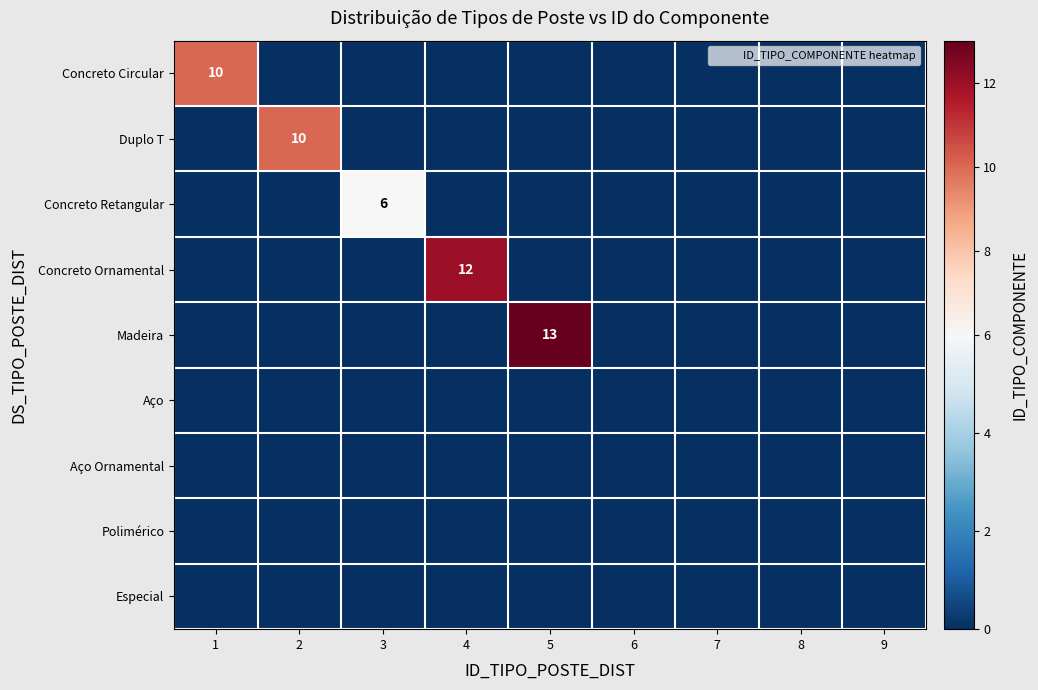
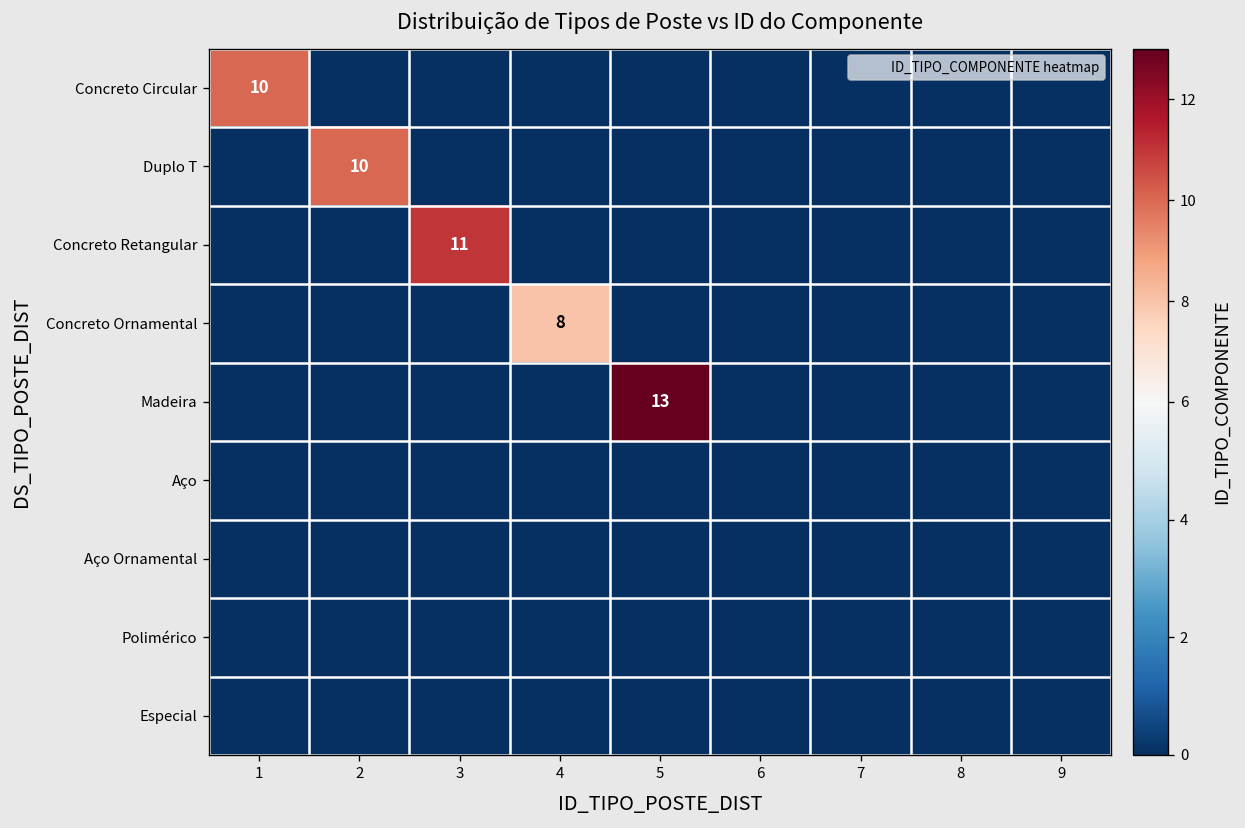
  {
    "Concreto Circular": {
      "1": 10
    },
    "Duplo T": {
      "2": 10
    },
    "Concreto Retangular": {
-     "3": 6
+     "3": 11
    },
    "Concreto Ornamental": {
-     "4": 12
+     "4": 8
    },
    "Madeira": {
      "5": 13
    }
  }
